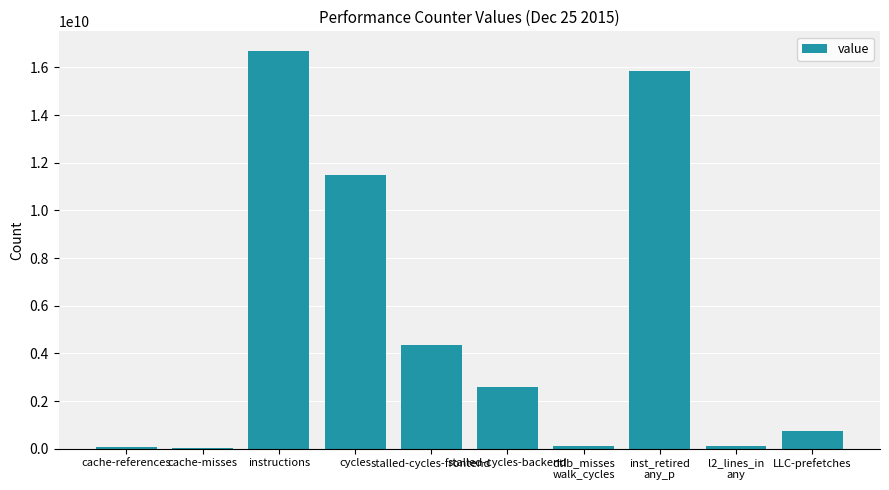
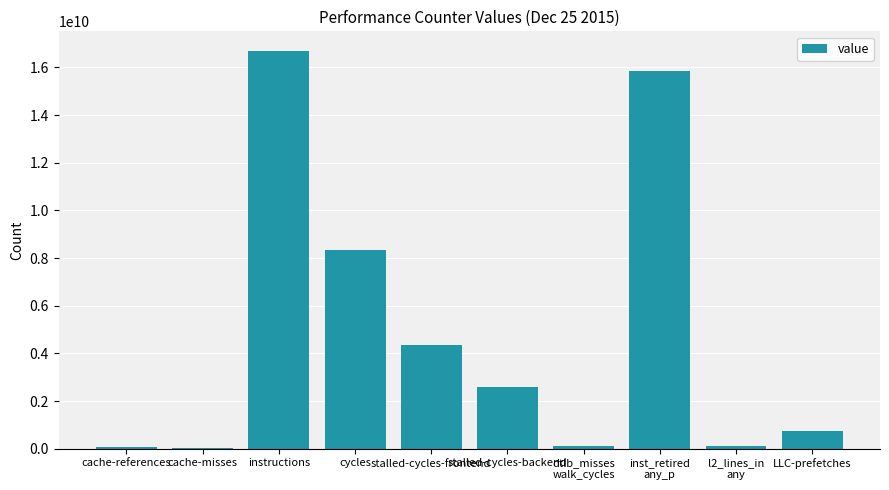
  {
    "instructions": 16700000000,
-   "cycles": 11500000000,
+   "cycles": 8300000000,
    "dtlb_misses walk_cycles": 100000000,
    "inst_retired any_p": 15800000000,
    "l2_lines_in any": 100000000,
    "LLC-prefetches": 800000000
  }
